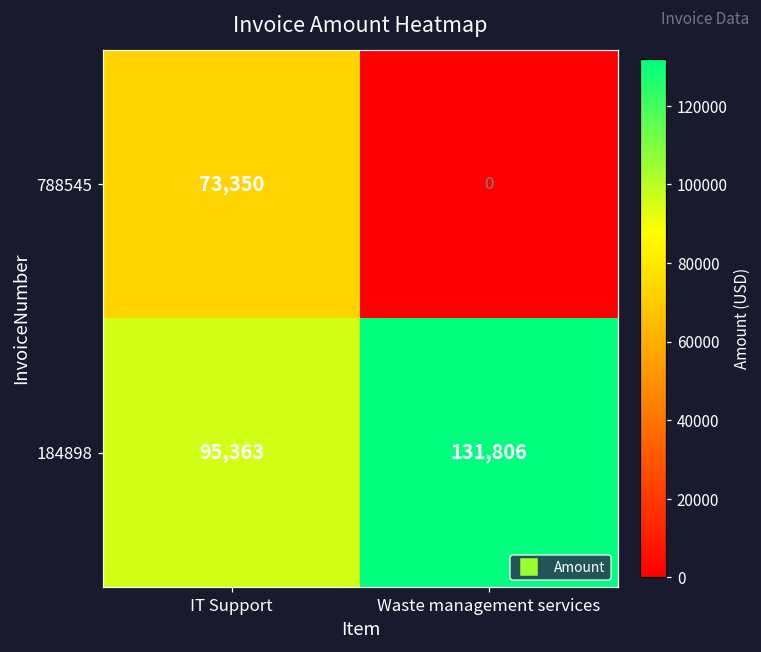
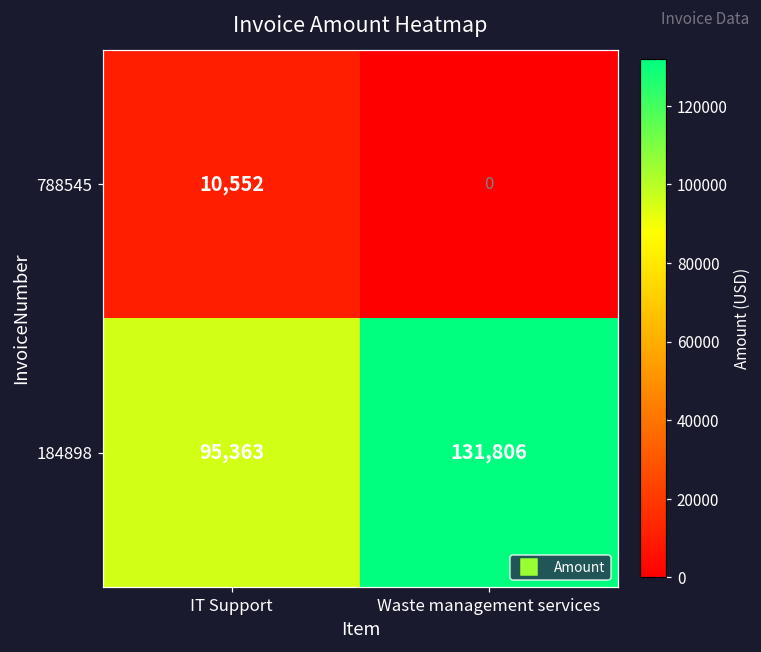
  {
    "788545": {
-     "IT Support": "73,350",
+     "IT Support": "10,552",
      "Waste management services": "0"
    },
    "184898": {
      "IT Support": "95,363",
      "Waste management services": "131,806"
    }
  }
